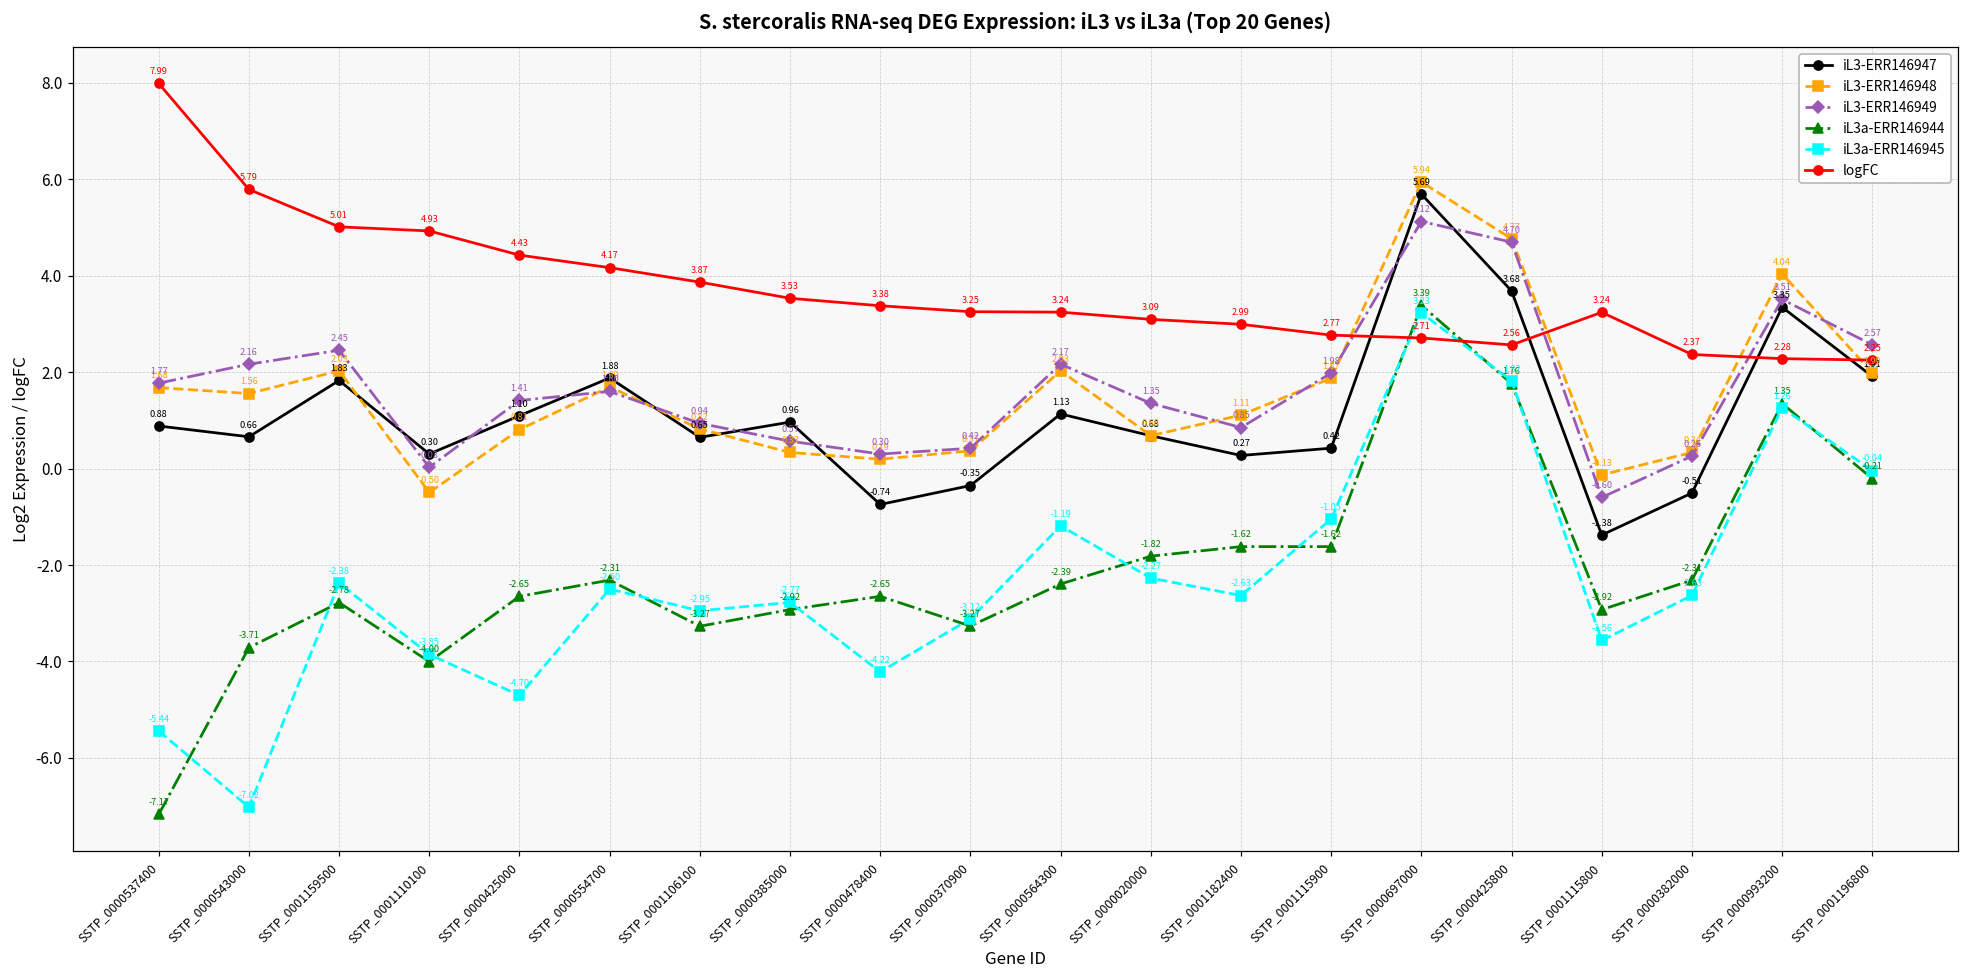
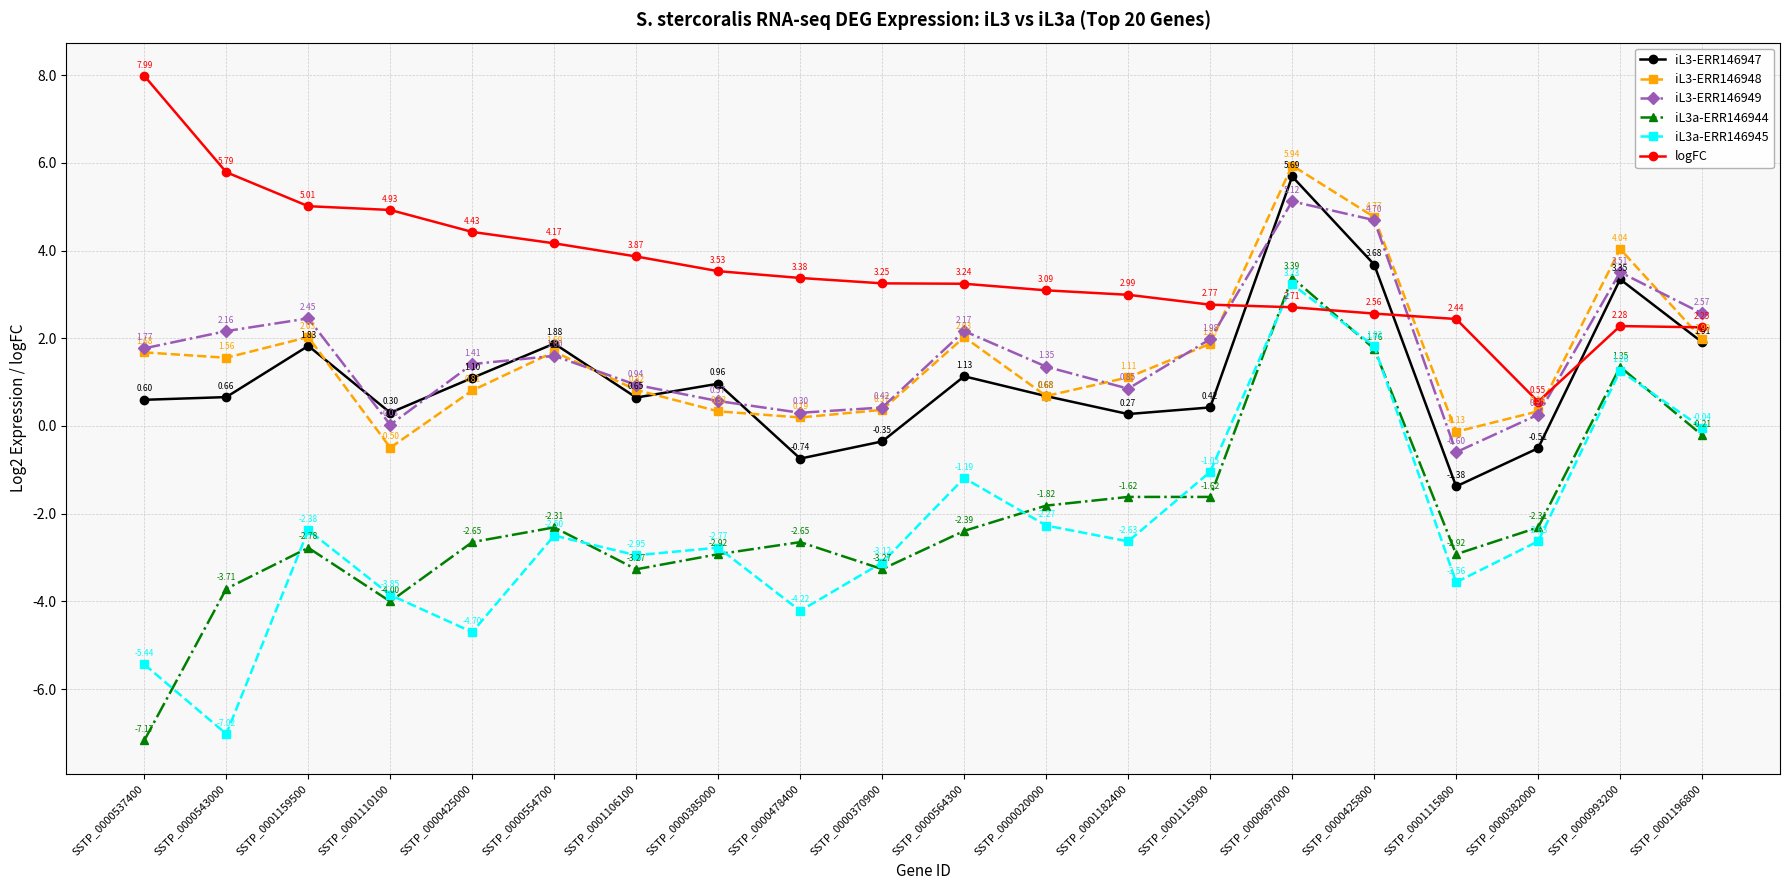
  {
    "iL3-ERR146947": {
-     "SSTP_0000537400": 0.88,
+     "SSTP_0000537400": 0.60,
      "SSTP_0000543000": 0.66,
      "SSTP_0001110100": 0.30,
      "SSTP_0000554700": 1.88,
      "SSTP_0000385000": 0.96,
      "SSTP_0000478400": -0.74,
      "SSTP_0000370900": -0.35,
      "SSTP_0000564300": 1.13,
      "SSTP_0001182400": 0.27,
      "SSTP_0001115900": 0.42,
      "SSTP_0000425800": 3.68,
      "SSTP_0001115800": -1.38,
      "SSTP_0000382000": -0.51
    },
    "iL3-ERR146948": {
      "SSTP_0000543000": 1.56,
      "SSTP_0001159500": 2.03,
      "SSTP_0001110100": -0.50,
      "SSTP_0001182400": 1.11,
      "SSTP_0000697000": 5.94,
      "SSTP_0001115800": -0.13,
      "SSTP_0000993200": 4.04
    },
    "iL3-ERR146949": {
      "SSTP_0000543000": 2.16,
      "SSTP_0001159500": 2.45,
      "SSTP_0000425000": 1.41,
      "SSTP_0000020000": 1.35,
      "SSTP_0000697000": 5.12,
      "SSTP_0001115800": -0.60,
      "SSTP_0001196800": 2.57
    },
    "iL3a-ERR146944": {
      "SSTP_0000537400": -7.17,
      "SSTP_0000543000": -3.71,
      "SSTP_0001159500": -2.78,
      "SSTP_0000425000": -2.65,
      "SSTP_0000554700": -2.31,
      "SSTP_0000478400": -2.65,
      "SSTP_0000564300": -2.39,
      "SSTP_0000020000": -1.82,
      "SSTP_0001182400": -1.62,
      "SSTP_0001115900": -1.62,
      "SSTP_0001115800": -2.92,
      "SSTP_0000382000": -2.31
    },
    "iL3a-ERR146945": {
      "SSTP_0000537400": -5.44,
      "SSTP_0000543000": -7.02,
      "SSTP_0001159500": -2.38,
      "SSTP_0000425000": -4.70,
      "SSTP_0001106100": -2.95,
      "SSTP_0000478400": -4.22,
      "SSTP_0000564300": -1.19,
      "SSTP_0000020000": -2.27,
      "SSTP_0001182400": -2.63,
      "SSTP_0001115900": -1.05,
      "SSTP_0001115800": -3.56
    },
    "logFC": {
      "SSTP_0000537400": 7.99,
      "SSTP_0000543000": 5.79,
      "SSTP_0001159500": 5.01,
      "SSTP_0001110100": 4.93,
      "SSTP_0000425000": 4.43,
      "SSTP_0000554700": 4.17,
      "SSTP_0001106100": 3.87,
      "SSTP_0000385000": 3.53,
      "SSTP_0000478400": 3.38,
      "SSTP_0000370900": 3.25,
      "SSTP_0000564300": 3.24,
      "SSTP_0000020000": 3.09,
      "SSTP_0001182400": 2.99,
      "SSTP_0001115900": 2.77,
      "SSTP_0000697000": 2.71,
      "SSTP_0000425800": 2.56,
-     "SSTP_0001115800": 3.24,
-     "SSTP_0000382000": 2.37,
+     "SSTP_0001115800": 2.44,
+     "SSTP_0000382000": 0.55,
      "SSTP_0000993200": 2.28
    }
  }
